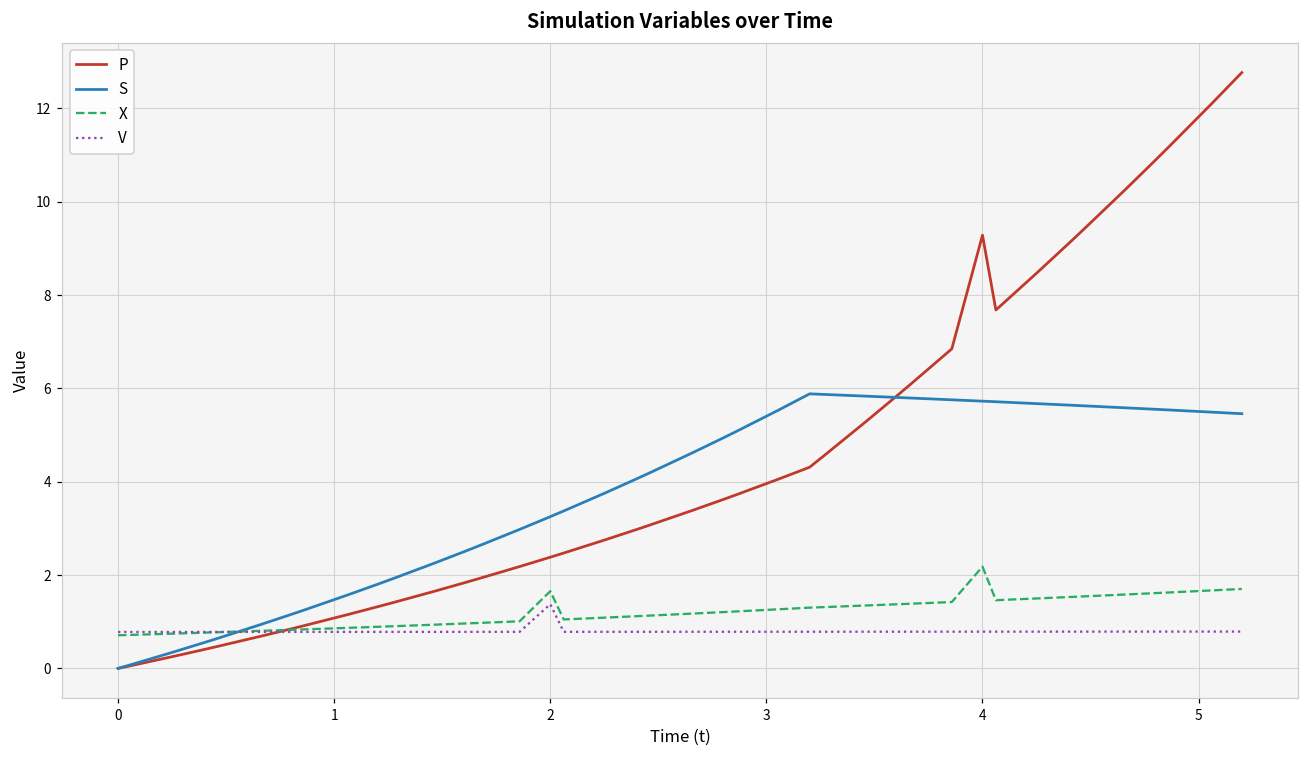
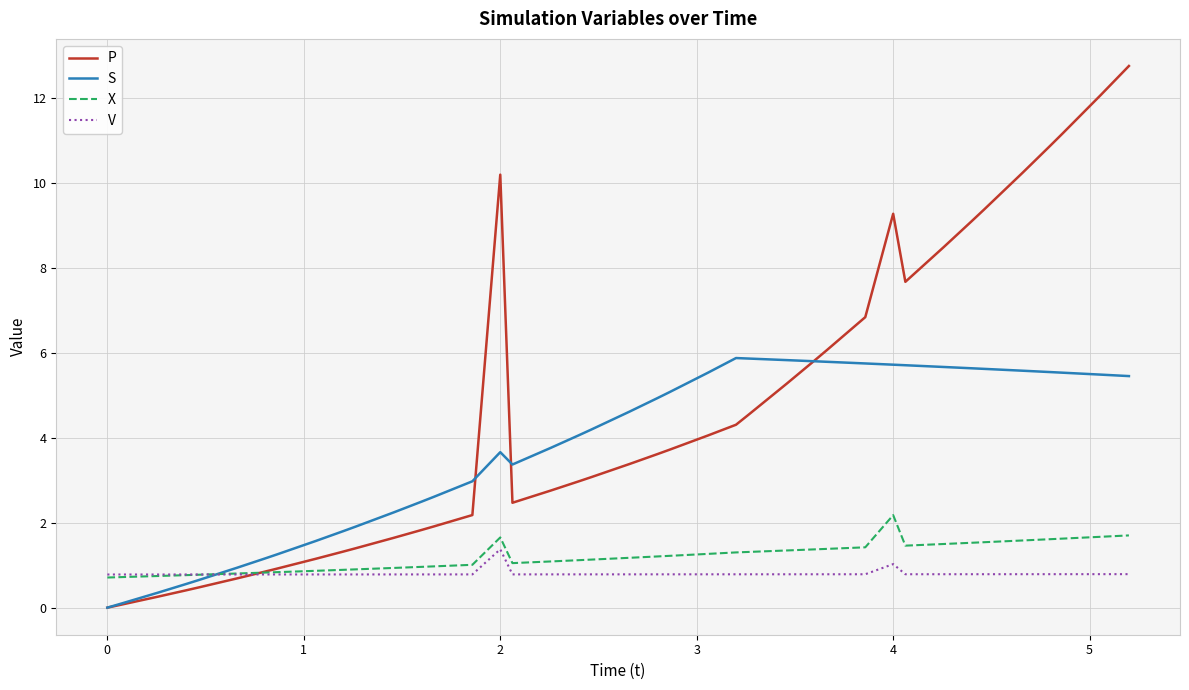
  {
    "P": {
-     "2": 2.4,
+     "2": 10.2,
      "4": 9.3
    },
    "S": {
-     "2": 3.3,
+     "2": 3.7,
      "4": 5.7
    },
    "X": {
      "0": 0.7,
      "2": 1.7,
      "4": 2.2
    },
    "V": {
      "0": 0.8,
      "2": 1.4,
-     "4": 0.8
+     "4": 1.0
    }
  }
